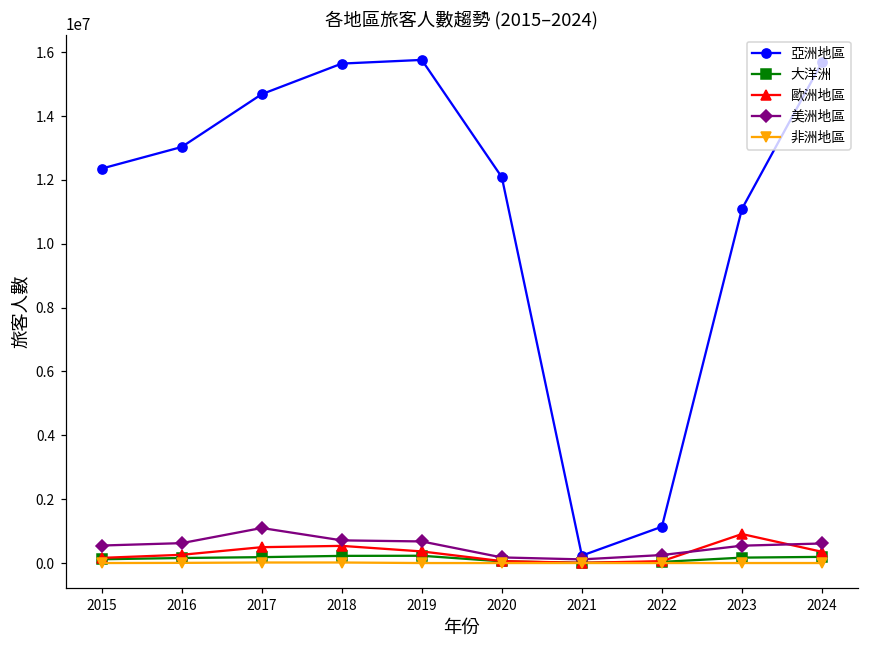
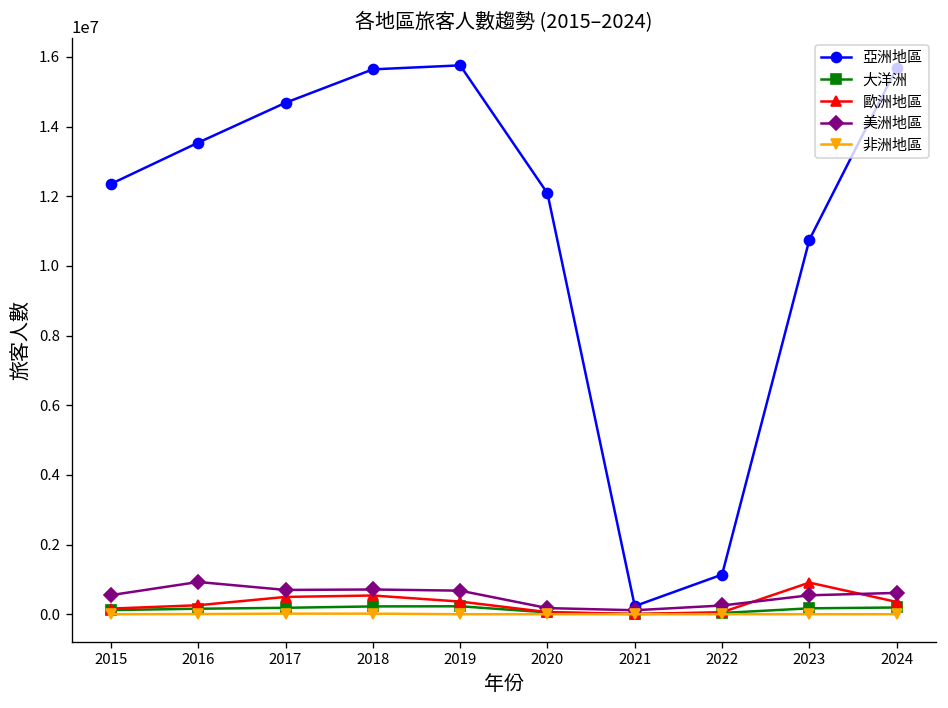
  {
    "亞洲地區": {
      "2015": 12400000,
-     "2016": 13000000,
+     "2016": 13500000,
      "2017": 14700000,
      "2018": 15600000,
      "2019": 15800000,
      "2020": 12100000,
      "2021": 200000,
      "2022": 1100000,
-     "2023": 11100000
+     "2023": 10800000
    },
    "大洋洲": {
      "2016": 200000,
      "2017": 200000,
      "2018": 200000,
      "2019": 200000,
      "2023": 200000,
      "2024": 200000
    },
    "歐洲地區": {
      "2016": 300000,
      "2017": 500000,
      "2018": 500000,
      "2019": 400000,
      "2023": 900000,
      "2024": 400000
    },
    "美洲地區": {
      "2015": 500000,
-     "2016": 600000,
-     "2017": 1100000,
+     "2016": 900000,
+     "2017": 700000,
      "2018": 700000,
      "2019": 700000,
      "2020": 200000,
      "2021": 100000,
      "2022": 300000,
      "2023": 500000,
      "2024": 600000
    },
    "非洲地區": {
      "2015": 0,
      "2016": 0,
      "2017": 0,
      "2018": 0,
      "2019": 0,
      "2023": 0,
      "2024": 0
    }
  }
